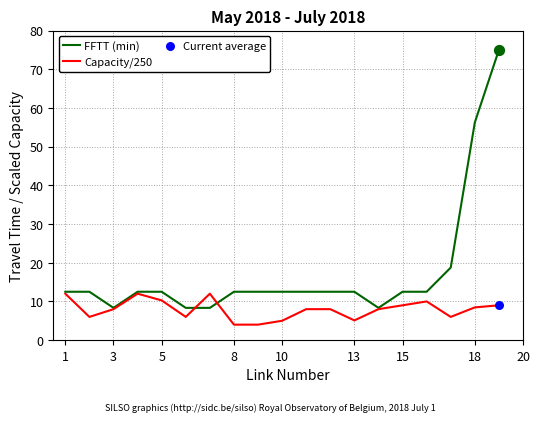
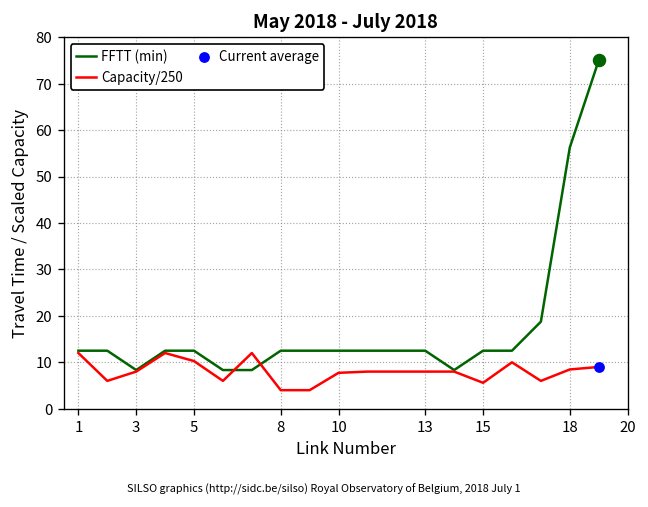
  {
    "Capacity/250": {
      "5": 10,
      "8": 4,
-     "10": 5,
-     "13": 5,
-     "15": 9,
+     "10": 8,
+     "13": 8,
+     "15": 6,
      "18": 8
    }
  }
